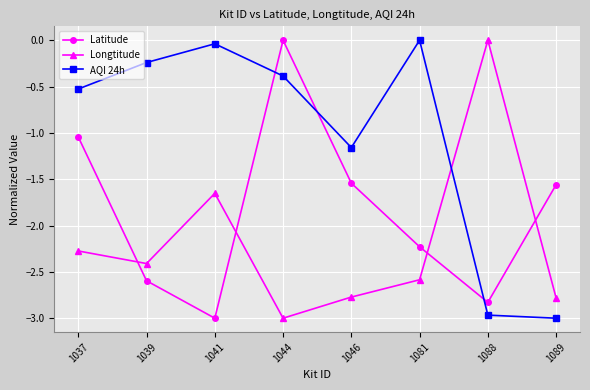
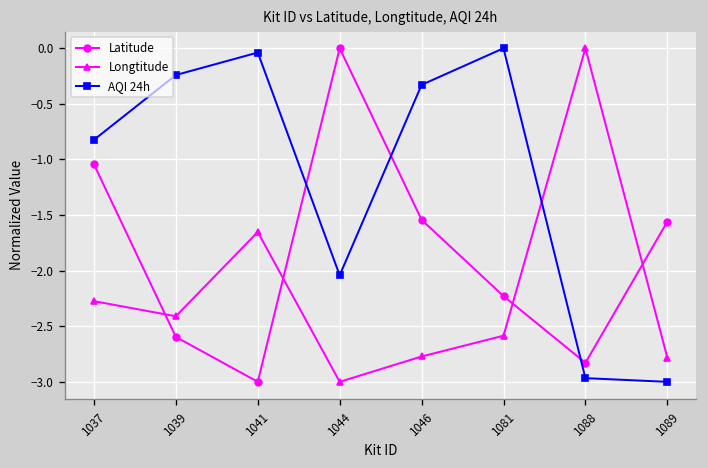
  {
    "AQI 24h": {
-     "1037": -0.5,
+     "1037": -0.8,
      "1039": -0.2,
      "1041": 0.0,
-     "1044": -0.4,
-     "1046": -1.2,
+     "1044": -2.0,
+     "1046": -0.3,
      "1081": 0.0,
      "1088": -3.0,
      "1089": -3.0
    }
  }
